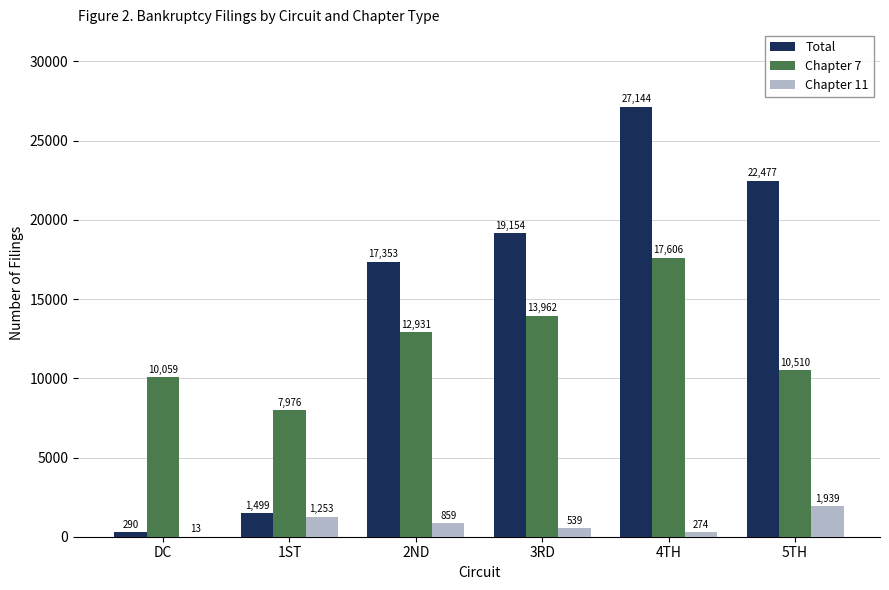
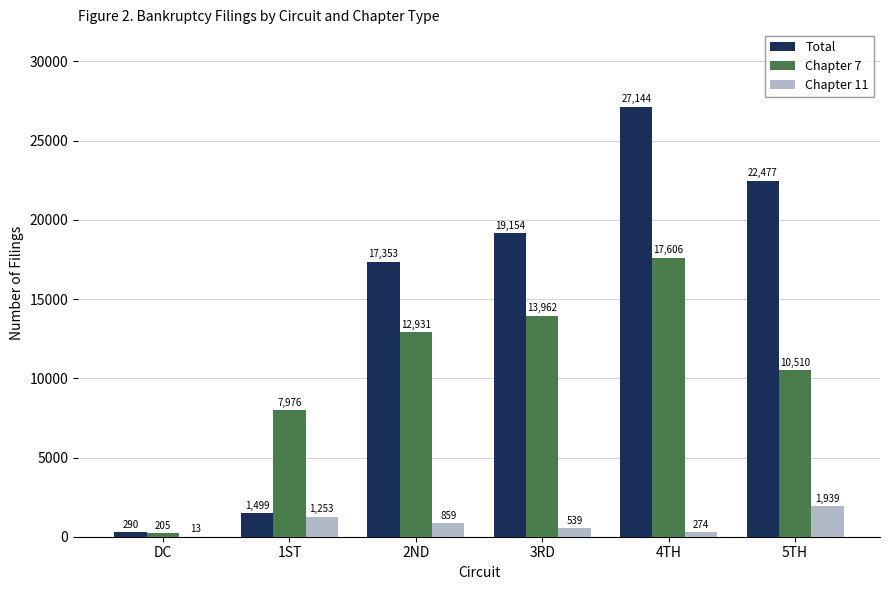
  {
    "Total": {
      "DC": "290",
      "1ST": "1,499",
      "2ND": "17,353",
      "3RD": "19,154",
      "4TH": "27,144",
      "5TH": "22,477"
    },
    "Chapter 7": {
-     "DC": "10,059",
+     "DC": "205",
      "1ST": "7,976",
      "2ND": "12,931",
      "3RD": "13,962",
      "4TH": "17,606",
      "5TH": "10,510"
    },
    "Chapter 11": {
      "DC": "13",
      "1ST": "1,253",
      "2ND": "859",
      "3RD": "539",
      "4TH": "274",
      "5TH": "1,939"
    }
  }
